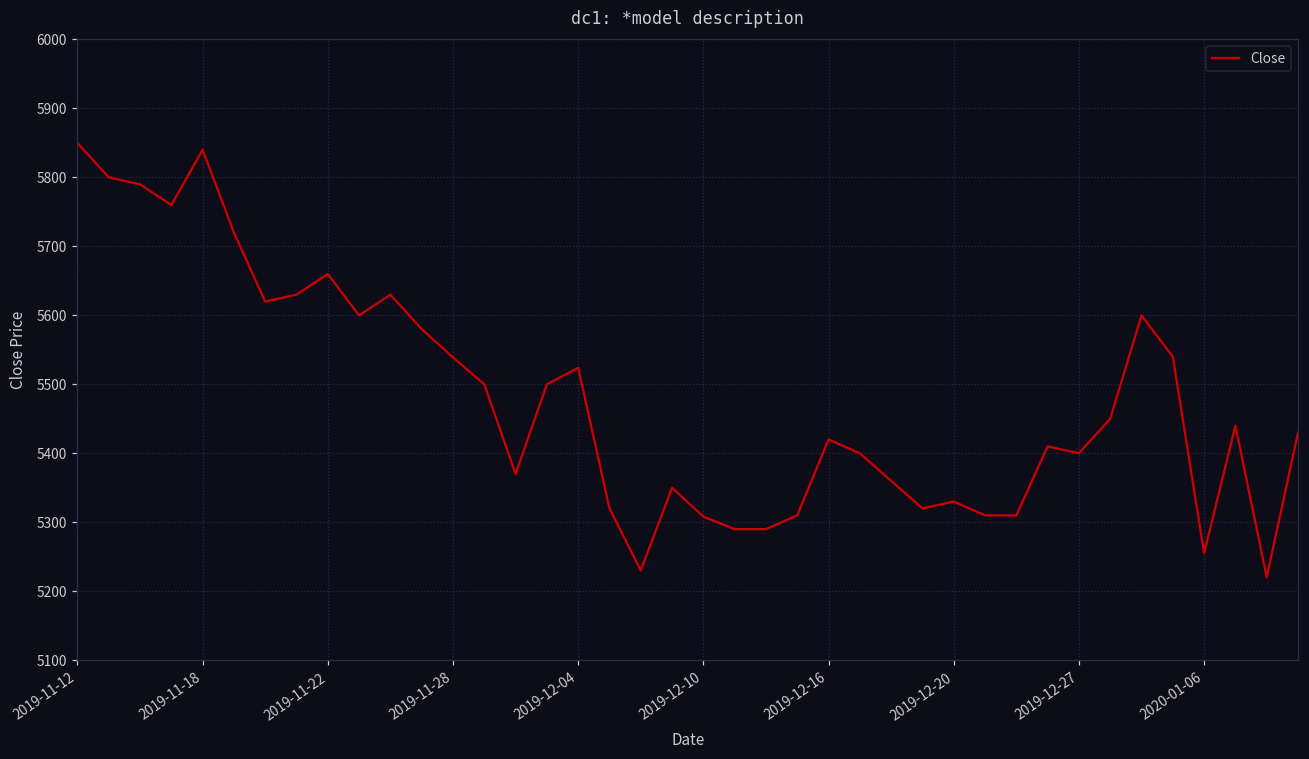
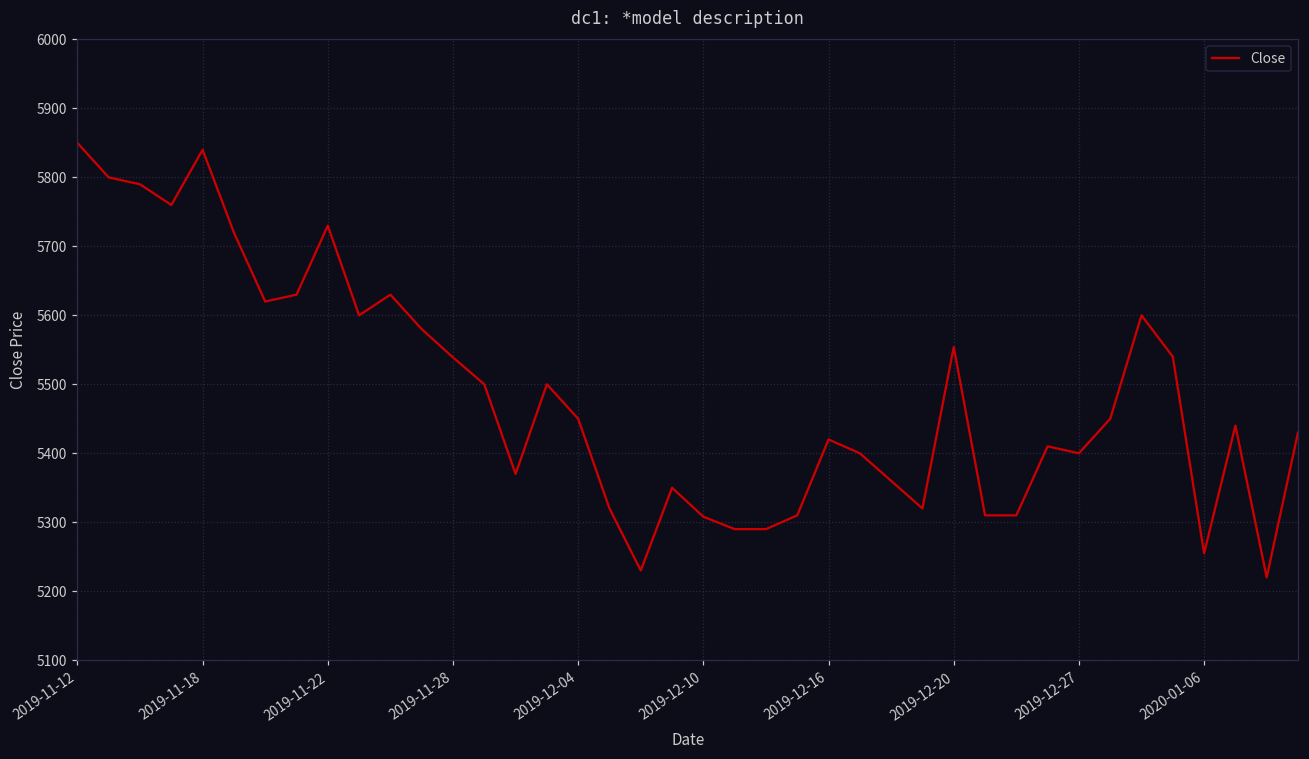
  {
    "2019-11-12": 5850,
    "2019-11-18": 5840,
-   "2019-11-22": 5660,
+   "2019-11-22": 5730,
    "2019-11-28": 5540,
-   "2019-12-04": 5520,
+   "2019-12-04": 5450,
    "2019-12-10": 5310,
    "2019-12-16": 5420,
-   "2019-12-20": 5330,
+   "2019-12-20": 5550,
    "2019-12-27": 5400,
    "2020-01-06": 5260
  }
